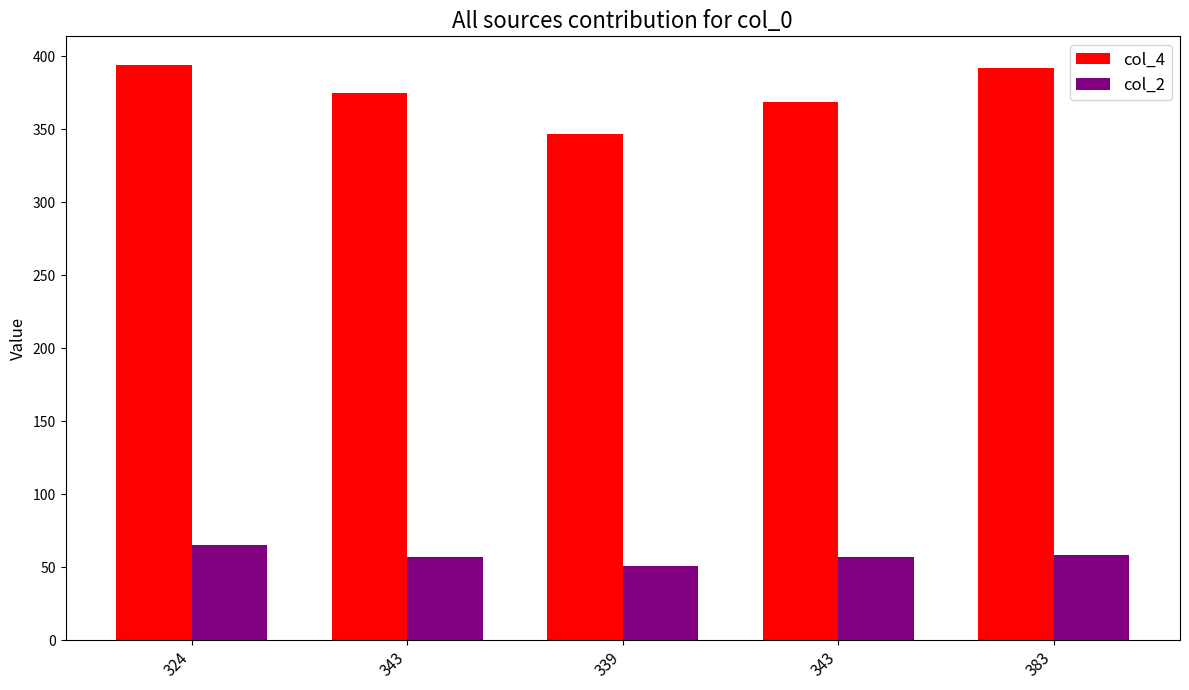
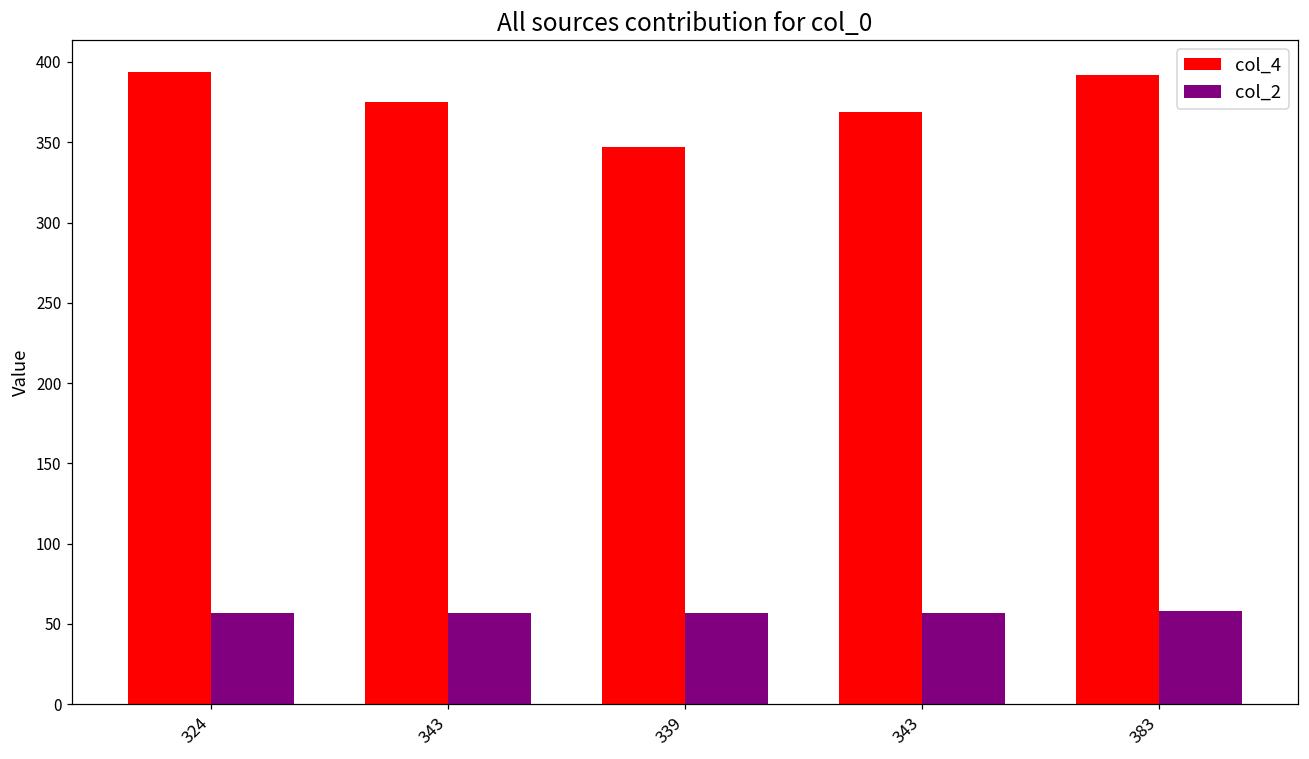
  {
    "col_4": {
      "324": 394,
      "339": 347,
      "383": 392
    },
    "col_2": {
-     "324": 65,
-     "339": 51,
+     "324": 57,
+     "339": 57,
      "383": 58
    }
  }
